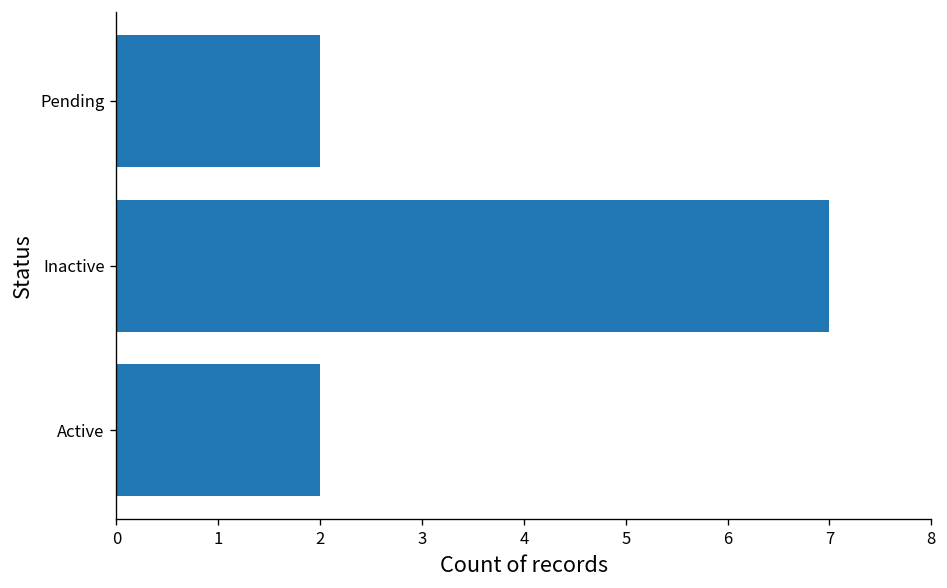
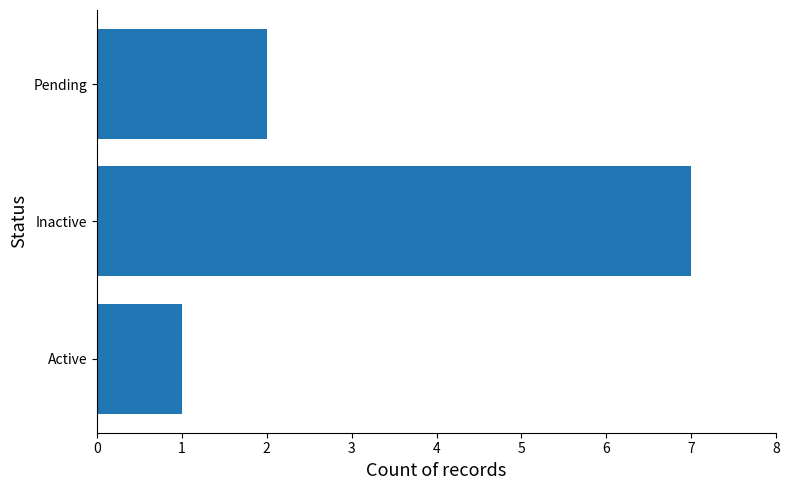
  {
    "Pending": 2,
    "Inactive": 7,
-   "Active": 2
+   "Active": 1
  }
